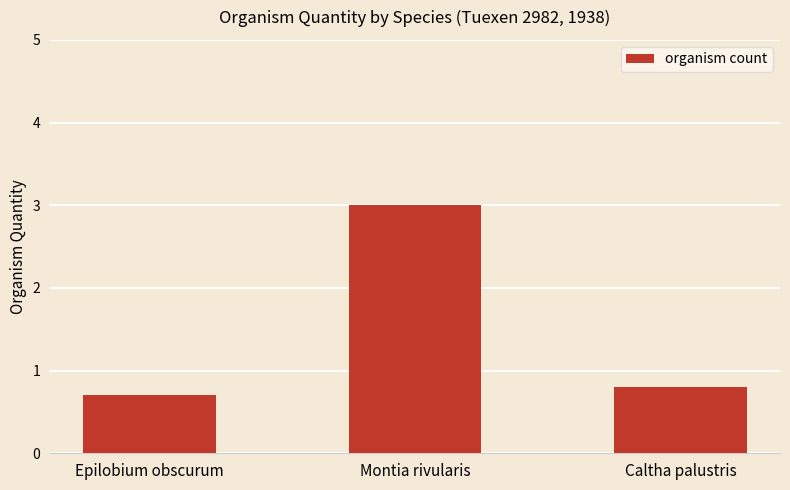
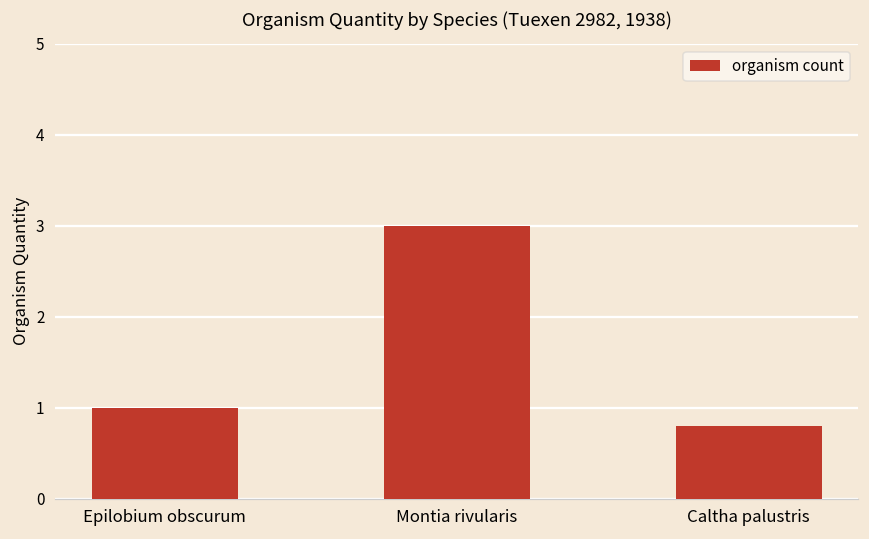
  {
-   "Epilobium obscurum": 0.7,
+   "Epilobium obscurum": 1.0,
    "Montia rivularis": 3.0,
    "Caltha palustris": 0.8
  }
